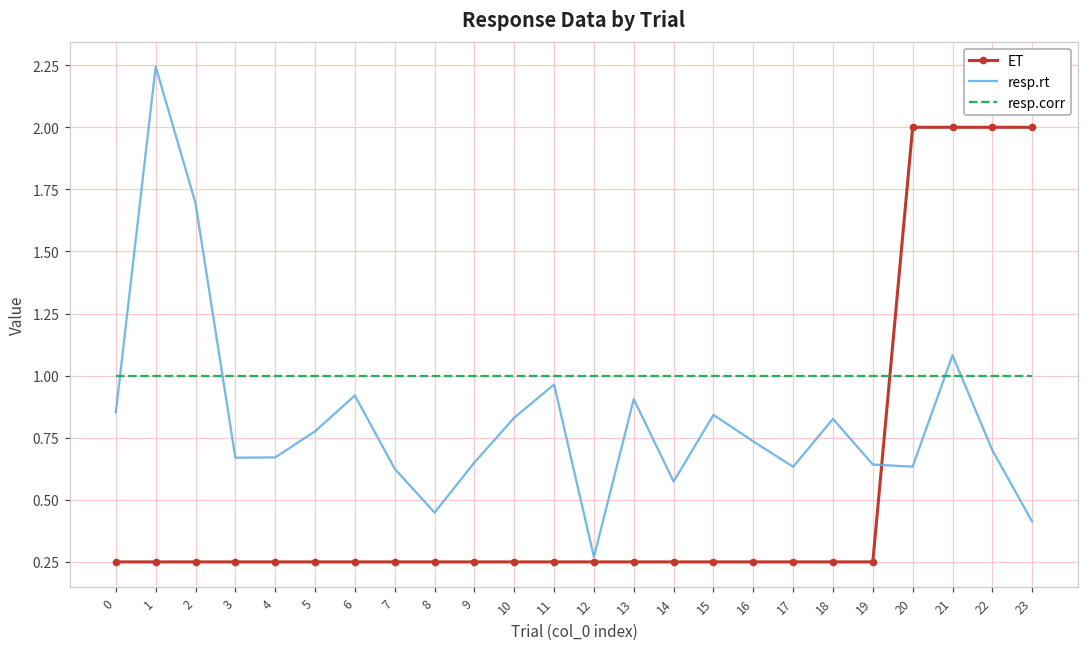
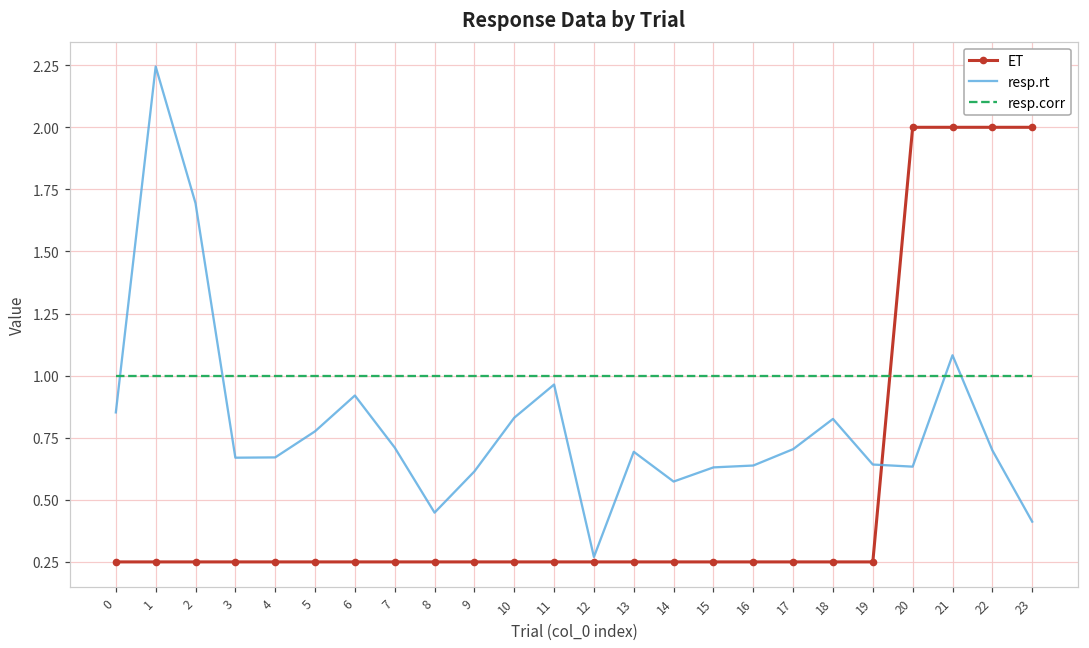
  {
    "ET": {
      "0": 0.25,
      "1": 0.25,
      "2": 0.25,
      "3": 0.25,
      "4": 0.25,
      "5": 0.25,
      "6": 0.25,
      "7": 0.25,
      "8": 0.25,
      "9": 0.25,
      "10": 0.25,
      "11": 0.25,
      "12": 0.25,
      "13": 0.25,
      "14": 0.25,
      "15": 0.25,
      "16": 0.25,
      "17": 0.25,
      "18": 0.25,
      "19": 0.25,
      "20": 2.00,
      "21": 2.00,
      "22": 2.00,
      "23": 2.00
    },
    "resp.rt": {
      "0": 0.85,
      "1": 2.24,
      "2": 1.69,
      "3": 0.67,
      "4": 0.67,
      "5": 0.78,
      "6": 0.92,
-     "7": 0.62,
+     "7": 0.71,
      "8": 0.45,
-     "9": 0.65,
+     "9": 0.61,
      "10": 0.83,
      "11": 0.96,
      "12": 0.27,
-     "13": 0.91,
+     "13": 0.69,
      "14": 0.57,
-     "15": 0.84,
-     "16": 0.74,
-     "17": 0.63,
+     "15": 0.63,
+     "16": 0.64,
+     "17": 0.70,
      "18": 0.83,
      "19": 0.64,
      "20": 0.63,
      "21": 1.08,
      "22": 0.70,
      "23": 0.41
    },
    "resp.corr": {
      "0": 1.00,
      "1": 1.00,
      "2": 1.00,
      "3": 1.00,
      "4": 1.00,
      "5": 1.00,
      "6": 1.00,
      "7": 1.00,
      "8": 1.00,
      "9": 1.00,
      "10": 1.00,
      "11": 1.00,
      "12": 1.00,
      "13": 1.00,
      "14": 1.00,
      "15": 1.00,
      "16": 1.00,
      "17": 1.00,
      "18": 1.00,
      "19": 1.00,
      "20": 1.00,
      "21": 1.00,
      "22": 1.00,
      "23": 1.00
    }
  }
